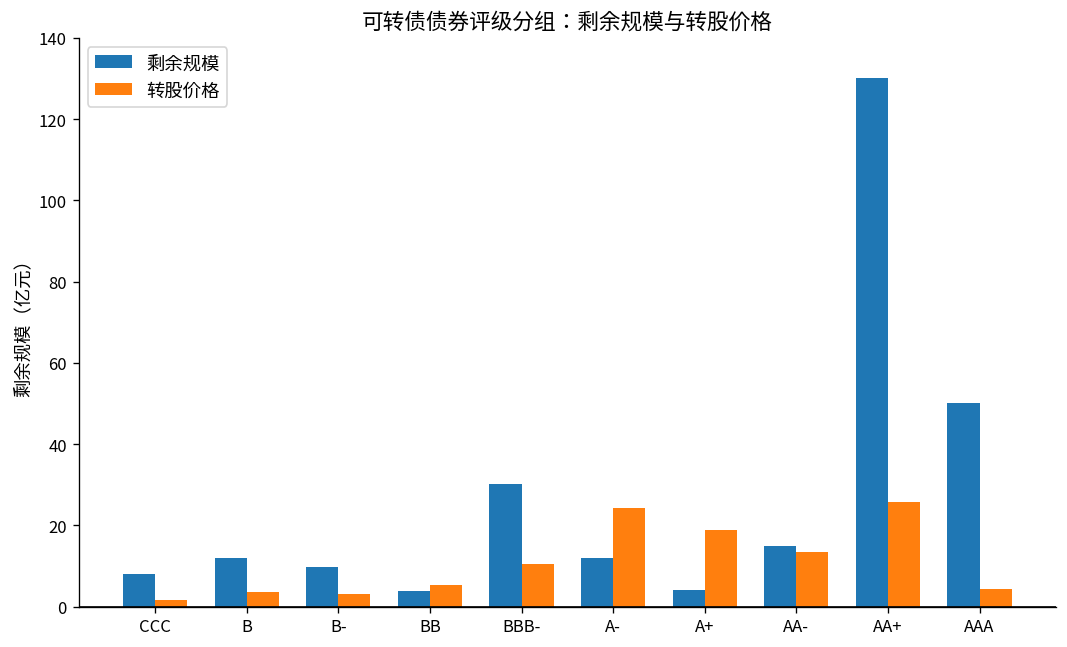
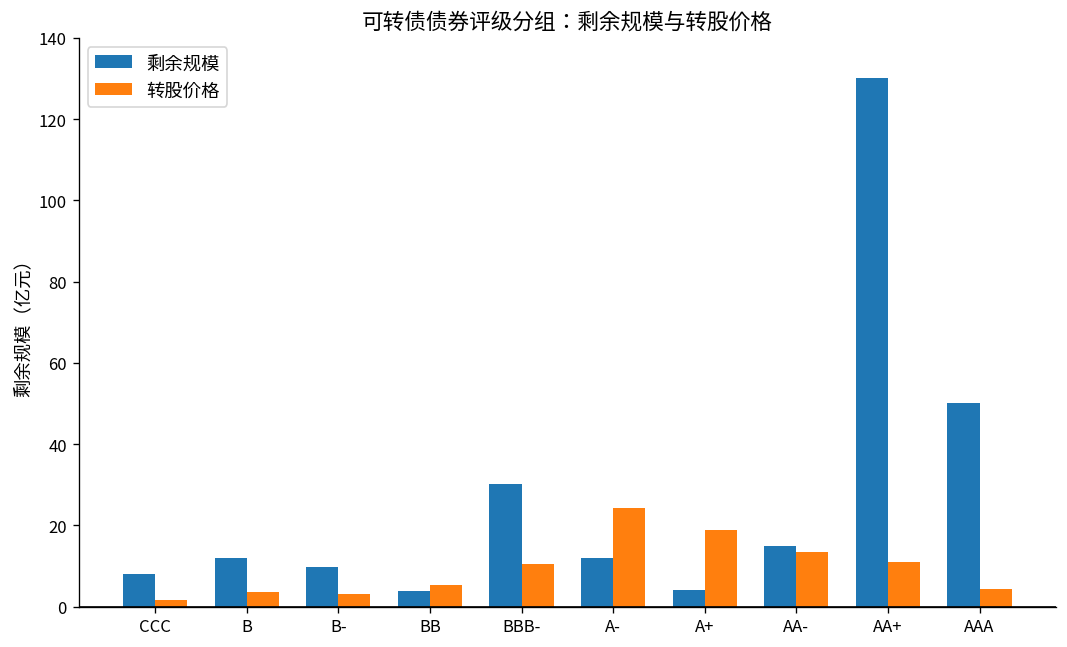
  {
    "剩余规模": {
      "CCC": 8,
      "B": 12,
      "B-": 10,
      "BB": 4,
      "BBB-": 30,
      "A-": 12,
      "A+": 4,
      "AA-": 15,
      "AA+": 130,
      "AAA": 50
    },
    "转股价格": {
      "CCC": 2,
      "B": 4,
      "B-": 3,
      "BB": 5,
      "BBB-": 11,
      "A-": 24,
      "A+": 19,
      "AA-": 13,
-     "AA+": 26,
+     "AA+": 11,
      "AAA": 4
    }
  }
